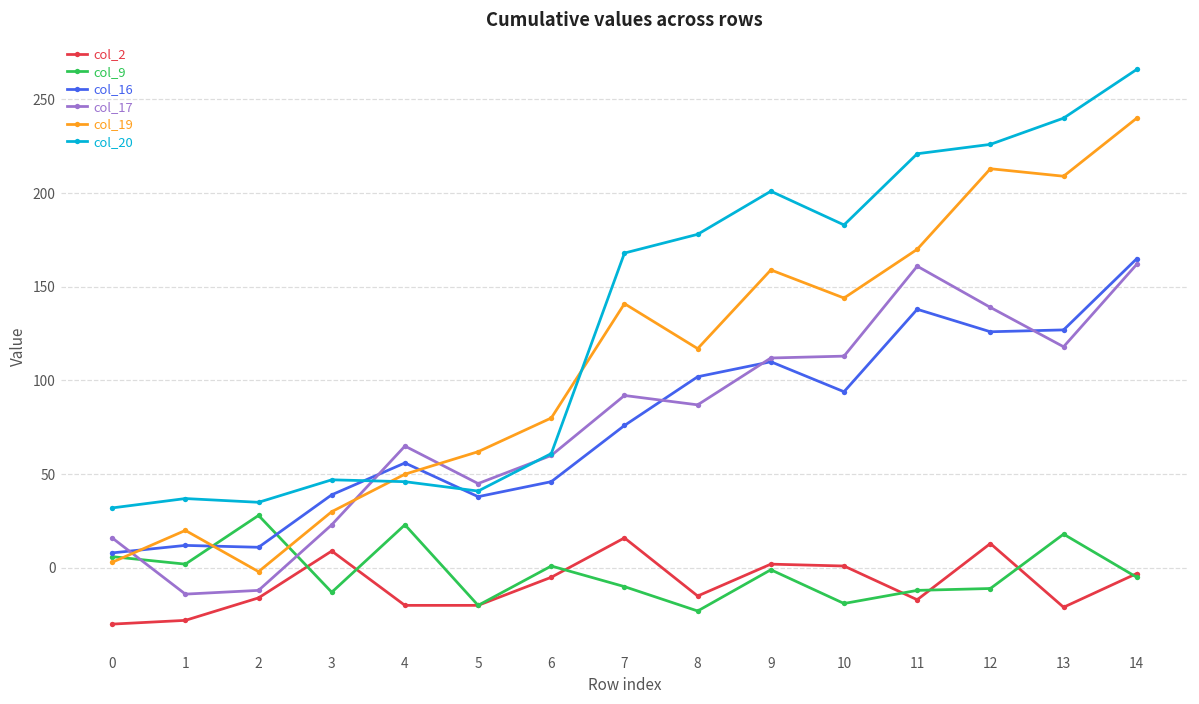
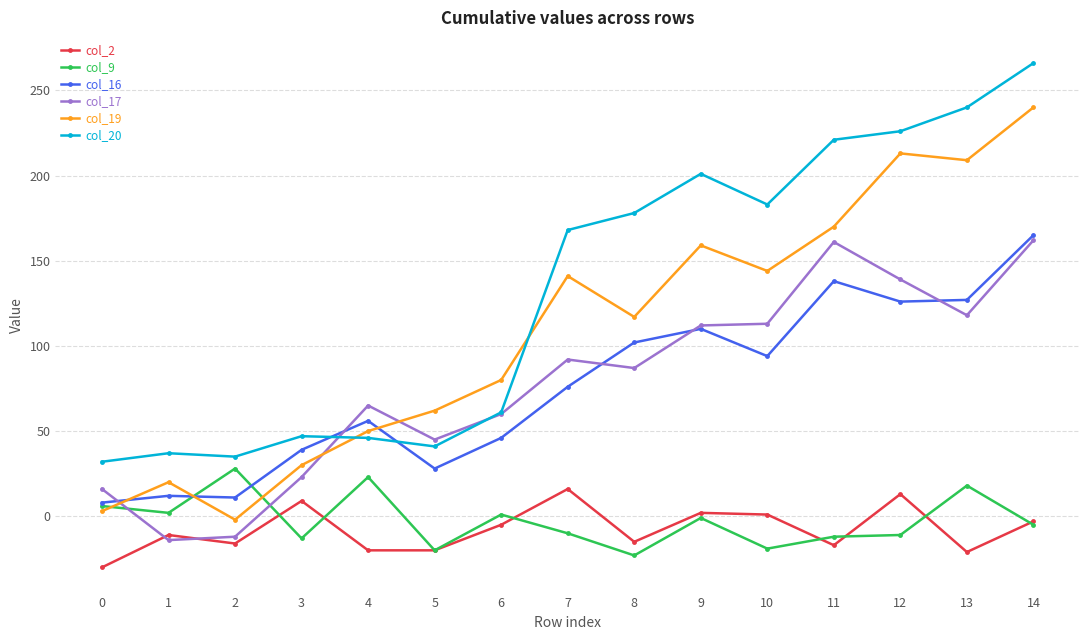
  {
    "col_2": {
      "0": -30,
-     "1": -28,
+     "1": -11,
      "2": -16,
      "3": 9,
      "4": -20,
      "6": -5,
      "7": 16,
      "8": -15,
      "9": 2,
      "10": 1,
      "11": -17,
      "12": 13,
      "13": -21,
      "14": -3
    },
    "col_9": {
      "0": 6,
      "1": 2,
      "2": 28,
      "3": -13,
      "4": 23,
      "6": 1,
      "7": -10,
      "8": -23,
      "9": -1,
      "10": -19,
      "11": -12,
      "12": -11,
      "13": 18,
      "14": -5
    },
    "col_16": {
      "0": 8,
      "1": 12,
      "2": 11,
      "3": 39,
      "4": 56,
-     "5": 38,
+     "5": 28,
      "6": 46,
      "7": 76,
      "8": 102,
      "9": 110,
      "10": 94,
      "11": 138,
      "12": 126,
      "13": 127,
      "14": 165
    },
    "col_17": {
      "0": 16,
      "1": -14,
      "2": -12,
      "3": 23,
      "4": 65,
      "5": 45,
      "7": 92,
      "8": 87,
      "9": 112,
      "10": 113,
      "11": 161,
      "12": 139,
      "13": 118,
      "14": 162
    },
    "col_19": {
      "0": 3,
      "1": 20,
      "2": -2,
      "3": 30,
      "4": 50,
      "5": 62,
      "6": 80,
      "7": 141,
      "8": 117,
      "9": 159,
      "10": 144,
      "11": 170,
      "12": 213,
      "13": 209,
      "14": 240
    },
    "col_20": {
      "0": 32,
      "1": 37,
      "2": 35,
      "3": 47,
      "4": 46,
      "5": 41,
      "7": 168,
      "8": 178,
      "9": 201,
      "10": 183,
      "11": 221,
      "12": 226,
      "13": 240,
      "14": 266
    }
  }
